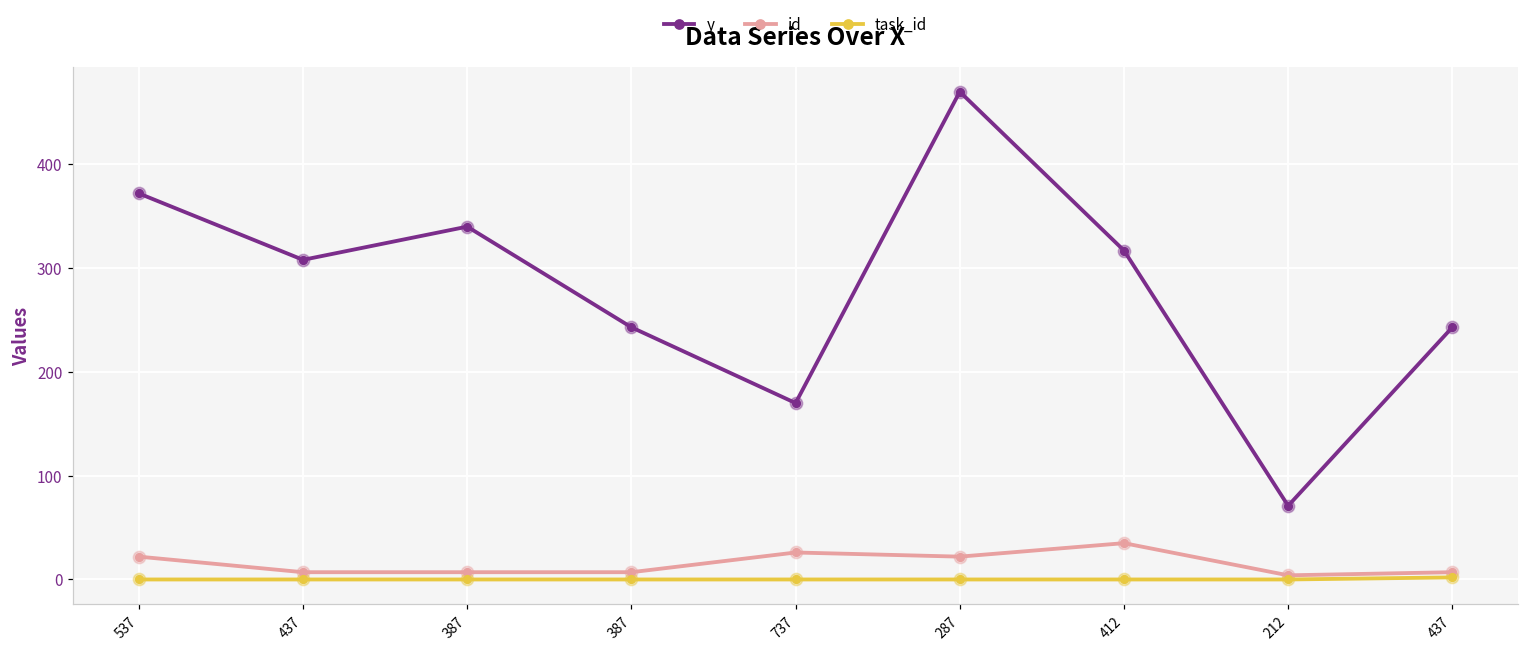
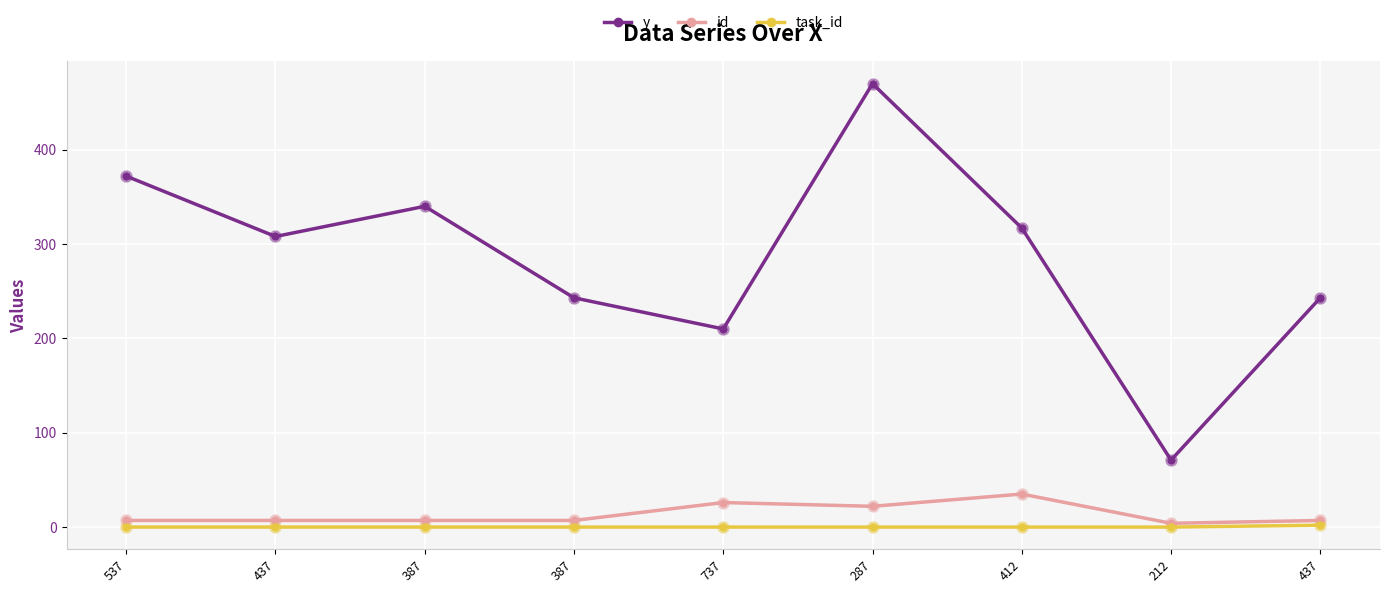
  {
    "y": {
      "537": 370,
-     "737": 170,
+     "737": 210,
      "287": 470,
      "412": 320,
      "212": 70
    },
    "id": {
-     "537": 20,
+     "537": 10,
      "737": 30,
      "287": 20,
      "412": 40,
      "212": 0
    },
    "task_id": {
      "537": 0,
      "737": 0,
      "287": 0,
      "412": 0,
      "212": 0
    }
  }
